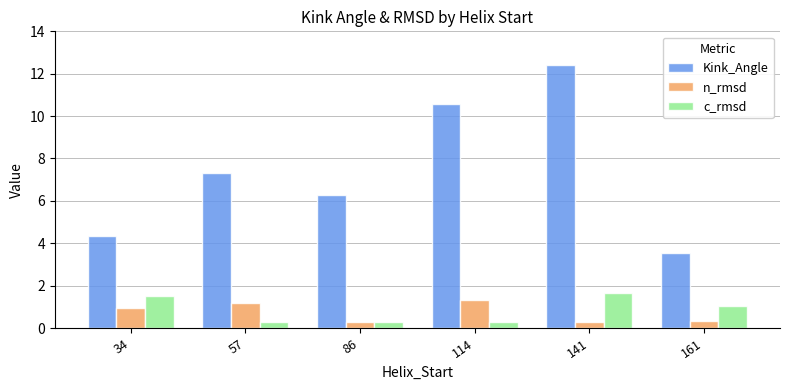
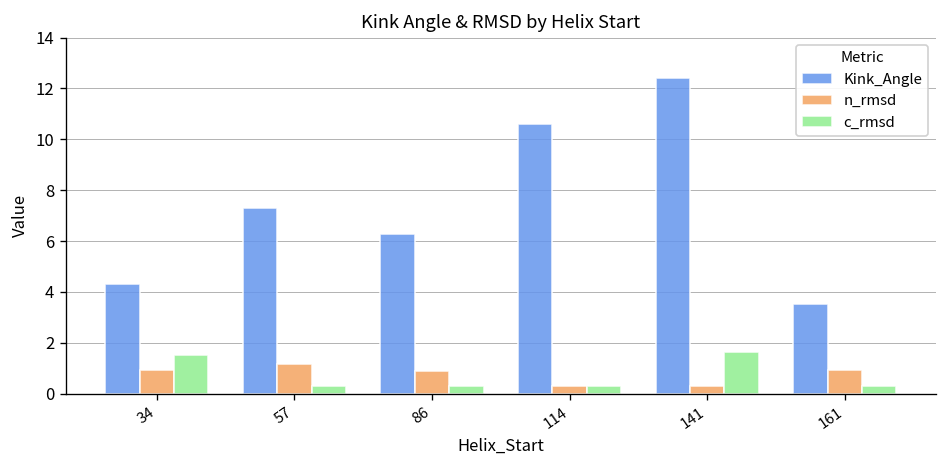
  {
    "Kink_Angle": {
      "34": 4.3,
      "57": 7.3,
      "86": 6.3,
      "114": 10.6,
      "141": 12.4,
      "161": 3.5
    },
    "n_rmsd": {
      "34": 0.9,
      "57": 1.2,
-     "86": 0.3,
-     "114": 1.3,
+     "86": 0.9,
+     "114": 0.3,
      "141": 0.3,
-     "161": 0.3
+     "161": 0.9
    },
    "c_rmsd": {
      "34": 1.5,
      "57": 0.3,
      "86": 0.3,
      "114": 0.3,
      "141": 1.6,
-     "161": 1.0
+     "161": 0.3
    }
  }
